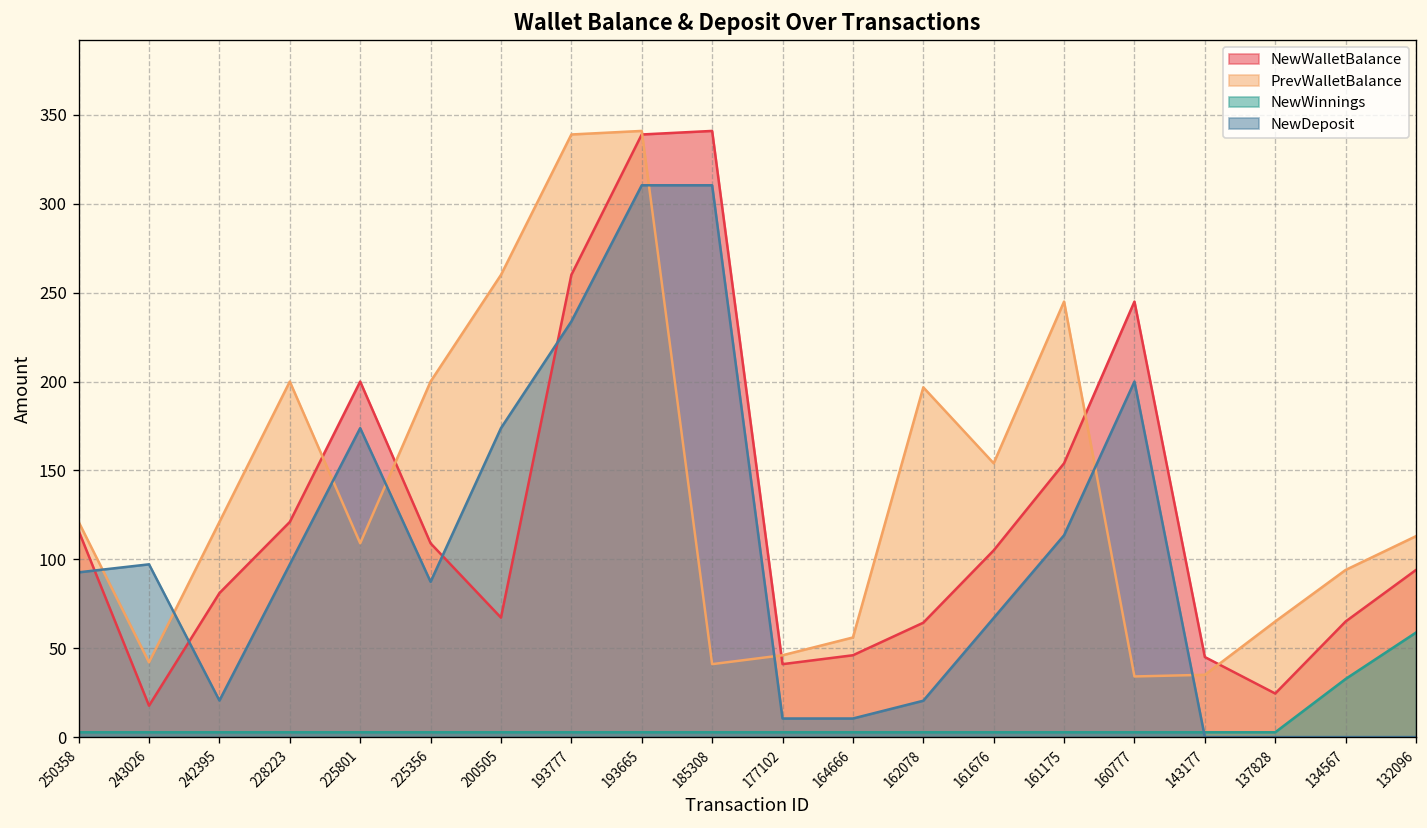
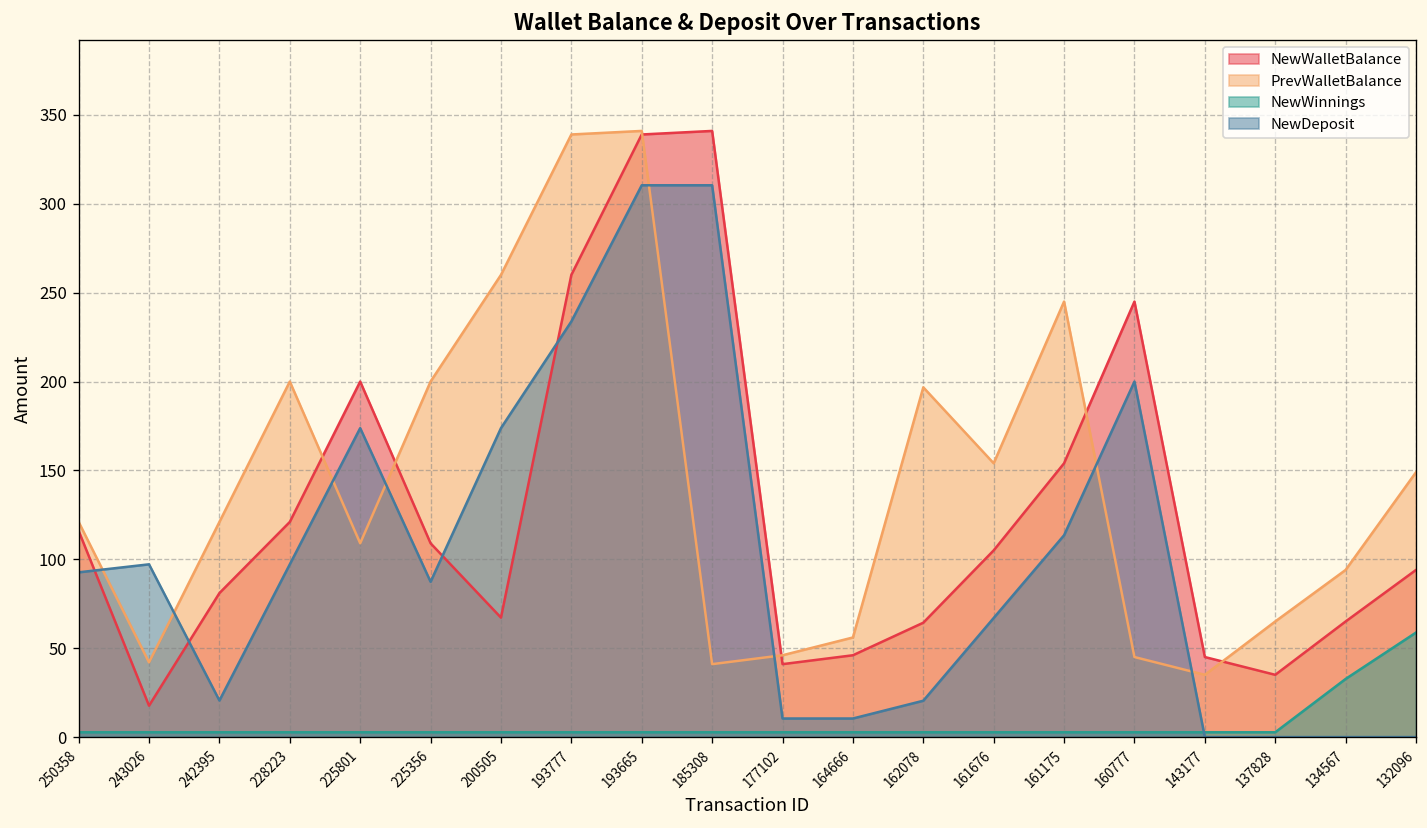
  {
    "NewWalletBalance": {
      "250358": 116,
      "243026": 18,
      "242395": 81,
      "228223": 121,
      "225801": 200,
      "225356": 109,
      "200505": 67,
      "193777": 260,
      "193665": 339,
      "185308": 341,
      "177102": 41,
      "164666": 46,
      "162078": 64,
      "161676": 105,
      "161175": 154,
      "160777": 245,
      "143177": 45,
-     "137828": 25,
+     "137828": 35,
      "134567": 65,
      "132096": 94
    },
    "PrevWalletBalance": {
      "250358": 121,
      "243026": 42,
      "242395": 121,
      "228223": 200,
      "225801": 109,
      "225356": 200,
      "200505": 260,
      "193777": 339,
      "193665": 341,
      "185308": 41,
      "177102": 46,
      "164666": 56,
      "162078": 197,
      "161676": 154,
      "161175": 245,
-     "160777": 34,
+     "160777": 45,
      "143177": 35,
      "137828": 65,
      "134567": 94,
-     "132096": 113
+     "132096": 149
    }
  }
